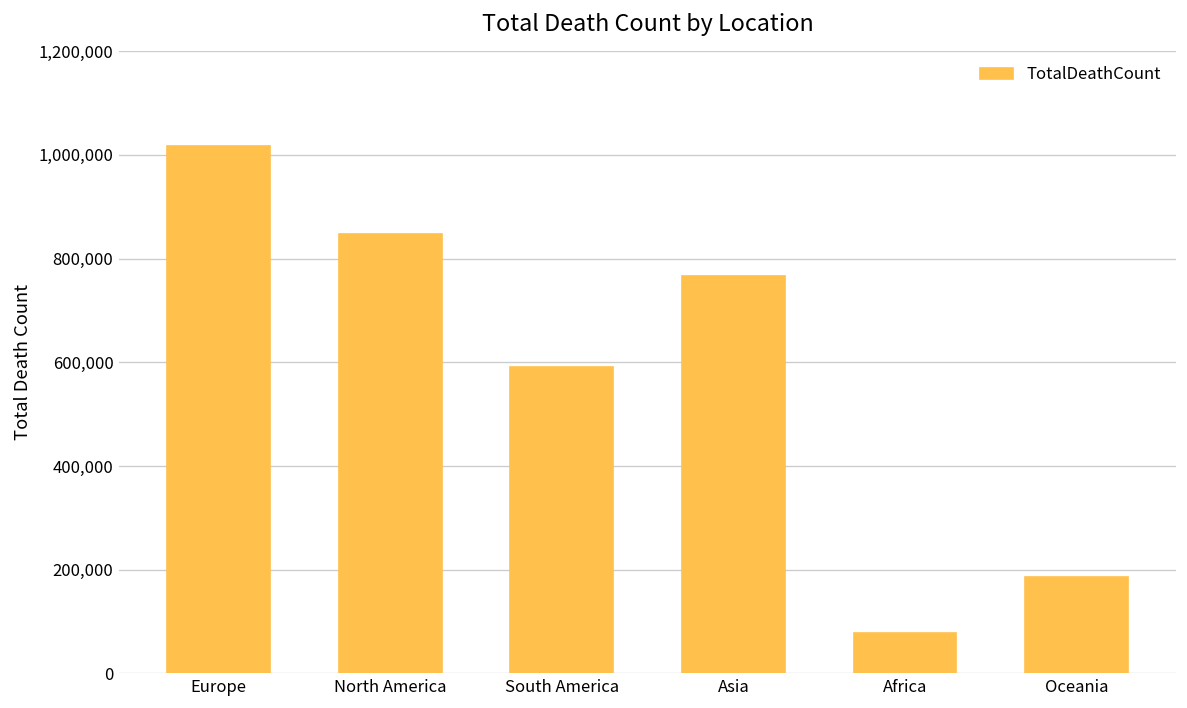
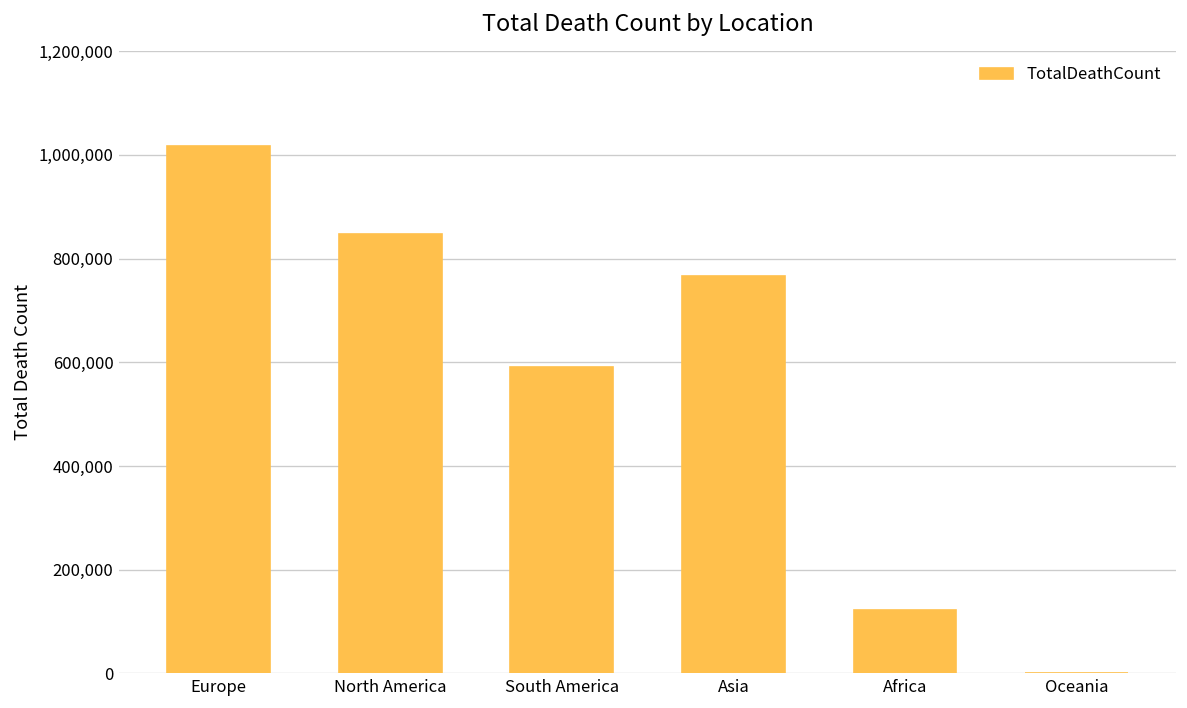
  {
    "Europe": "1,020,000",
    "North America": "850,000",
    "South America": "590,000",
    "Asia": "770,000",
-   "Africa": "80,000",
-   "Oceania": "190,000"
+   "Africa": "120,000",
+   "Oceania": "0"
  }
